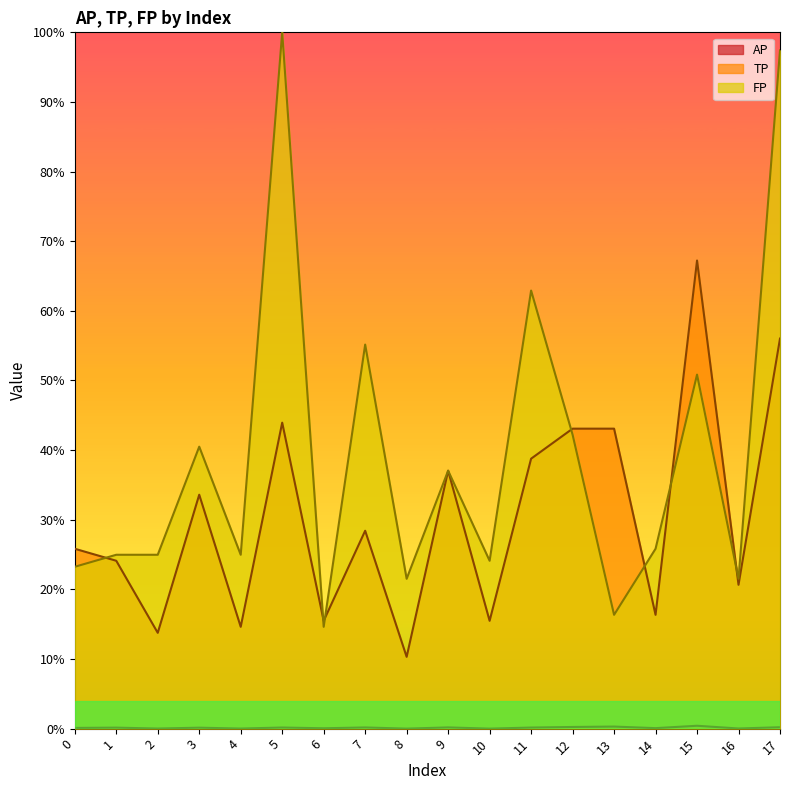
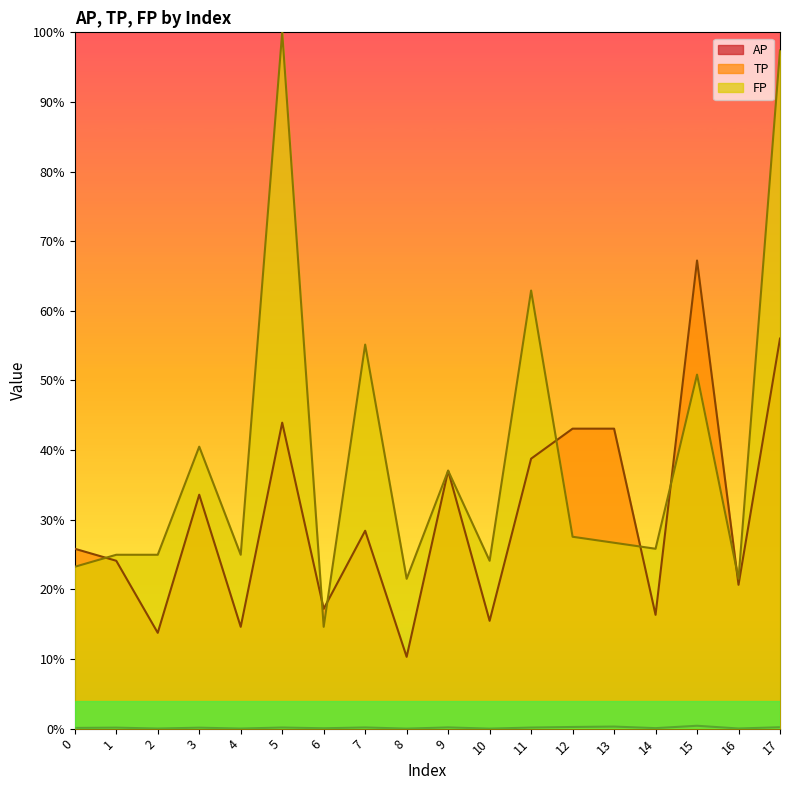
  {
    "TP": {
      "0": "26%",
      "1": "24%",
      "2": "14%",
      "3": "34%",
      "4": "15%",
      "5": "44%",
-     "6": "15%",
+     "6": "17%",
      "7": "28%",
      "8": "10%",
      "10": "15%",
      "11": "39%",
      "12": "43%",
      "13": "43%",
      "14": "16%",
      "15": "67%",
      "16": "21%",
      "17": "56%"
    },
    "FP": {
      "0": "23%",
      "1": "25%",
      "2": "25%",
      "3": "40%",
      "4": "25%",
      "5": "100%",
      "6": "15%",
      "7": "55%",
      "8": "22%",
      "10": "24%",
      "11": "63%",
-     "12": "42%",
-     "13": "16%",
+     "12": "28%",
+     "13": "27%",
      "14": "26%",
      "15": "51%",
      "16": "22%",
      "17": "97%"
    }
  }
